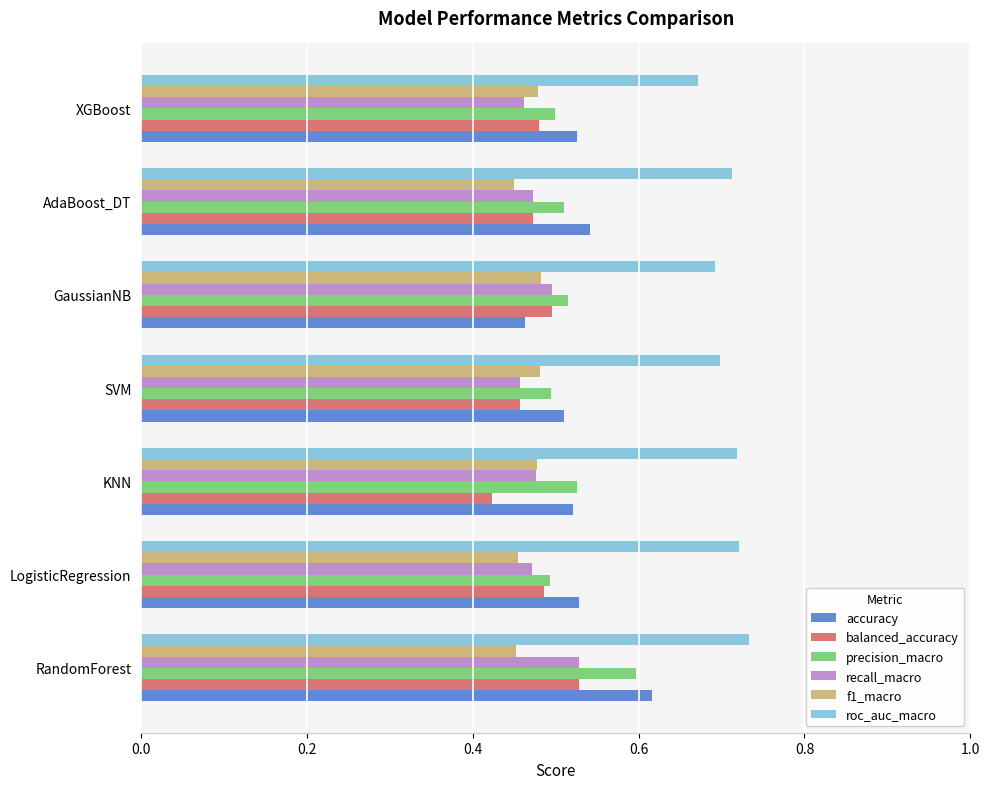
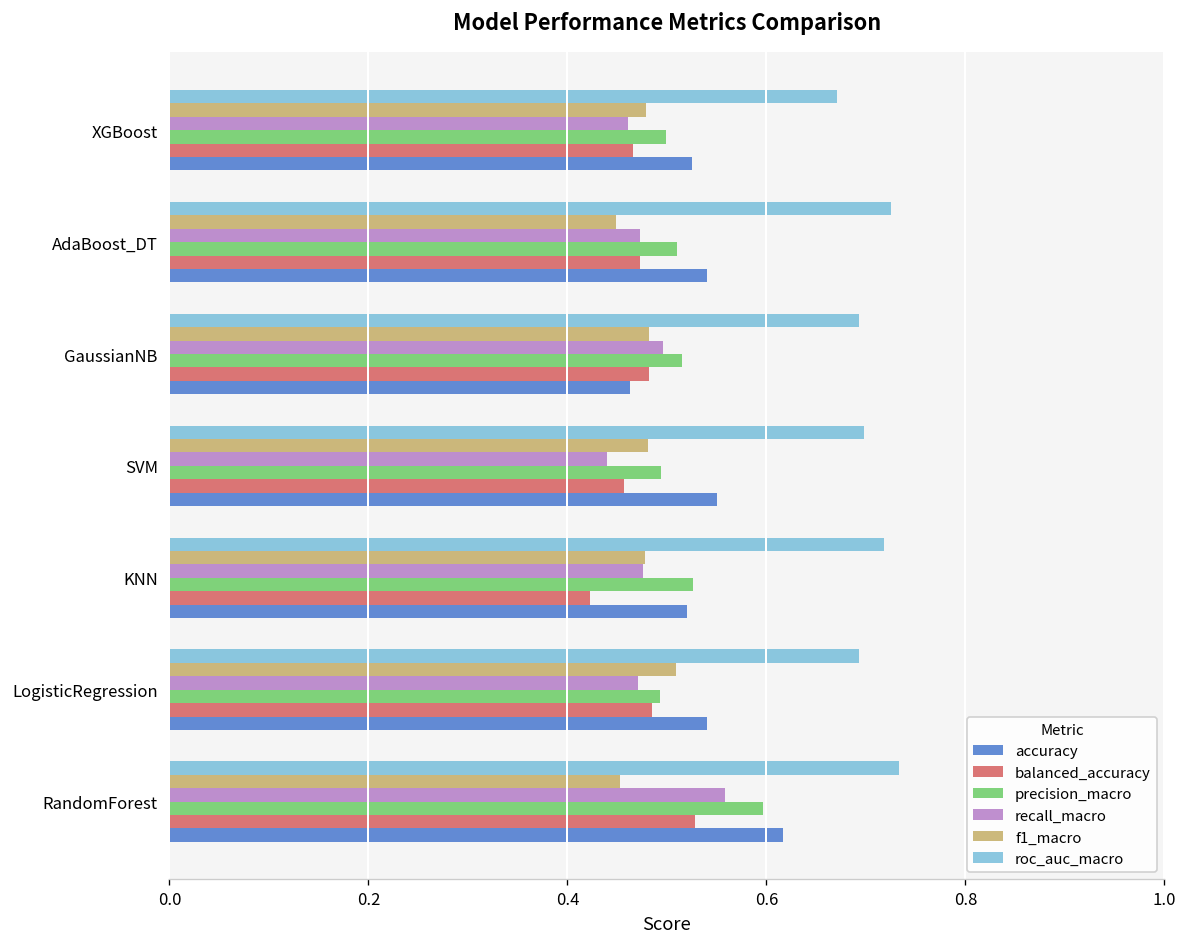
  {
    "accuracy": {
      "XGBoost": 0.53,
      "AdaBoost_DT": 0.54,
      "GaussianNB": 0.46,
-     "SVM": 0.51,
+     "SVM": 0.55,
      "KNN": 0.52,
-     "LogisticRegression": 0.53,
+     "LogisticRegression": 0.54,
      "RandomForest": 0.62
    },
    "balanced_accuracy": {
-     "XGBoost": 0.48,
+     "XGBoost": 0.47,
      "AdaBoost_DT": 0.47,
-     "GaussianNB": 0.50,
+     "GaussianNB": 0.48,
      "SVM": 0.46,
      "KNN": 0.42,
      "LogisticRegression": 0.49,
      "RandomForest": 0.53
    },
    "precision_macro": {
      "XGBoost": 0.50,
      "AdaBoost_DT": 0.51,
      "GaussianNB": 0.51,
      "SVM": 0.49,
      "KNN": 0.53,
      "LogisticRegression": 0.49,
      "RandomForest": 0.60
    },
    "recall_macro": {
      "XGBoost": 0.46,
      "AdaBoost_DT": 0.47,
      "GaussianNB": 0.50,
-     "SVM": 0.46,
+     "SVM": 0.44,
      "KNN": 0.48,
      "LogisticRegression": 0.47,
-     "RandomForest": 0.53
+     "RandomForest": 0.56
    },
    "f1_macro": {
      "XGBoost": 0.48,
      "AdaBoost_DT": 0.45,
      "GaussianNB": 0.48,
      "SVM": 0.48,
      "KNN": 0.48,
-     "LogisticRegression": 0.45,
+     "LogisticRegression": 0.51,
      "RandomForest": 0.45
    },
    "roc_auc_macro": {
      "XGBoost": 0.67,
-     "AdaBoost_DT": 0.71,
+     "AdaBoost_DT": 0.73,
      "GaussianNB": 0.69,
      "SVM": 0.70,
      "KNN": 0.72,
-     "LogisticRegression": 0.72,
+     "LogisticRegression": 0.69,
      "RandomForest": 0.73
    }
  }
